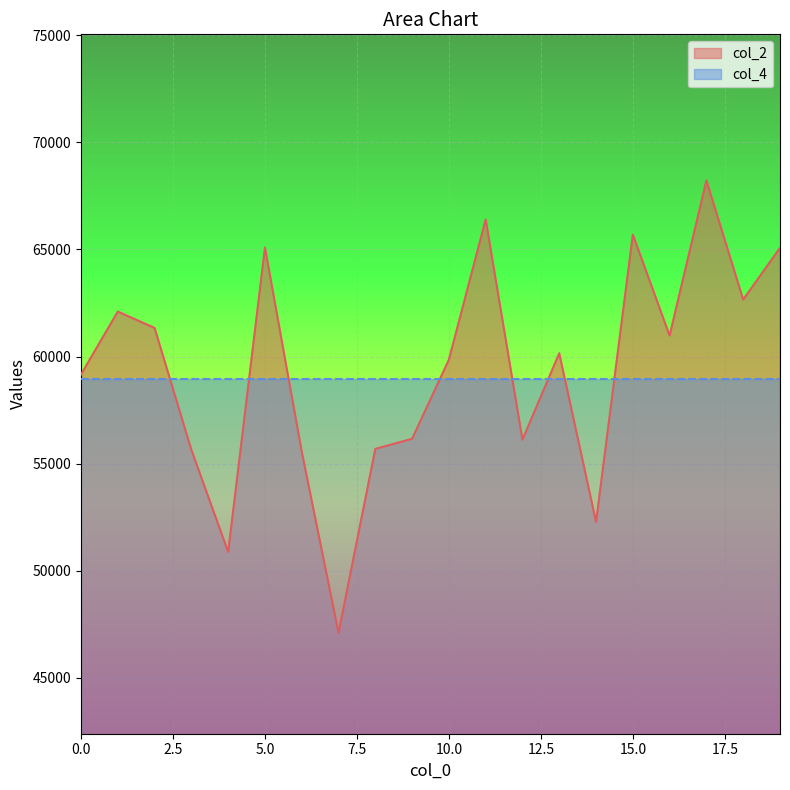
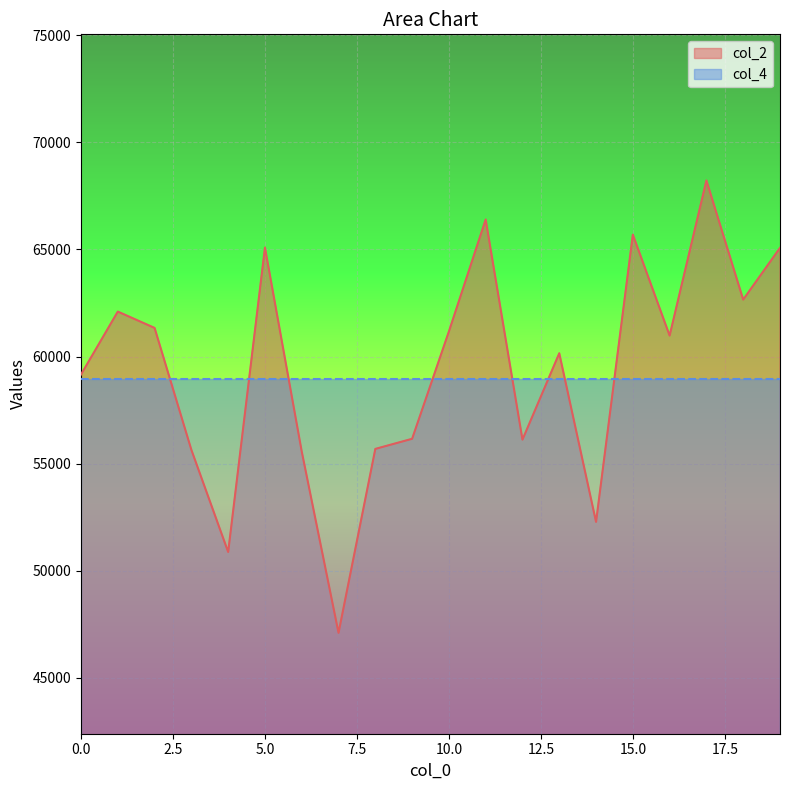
  {
    "col_2": {
      "0.0": 59200,
      "5.0": 65100,
-     "10.0": 59900,
+     "10.0": 61200,
      "15.0": 65700
    },
    "col_4": {
      "0.0": 59000,
      "5.0": 59000,
      "10.0": 59000,
      "15.0": 59000
    }
  }
